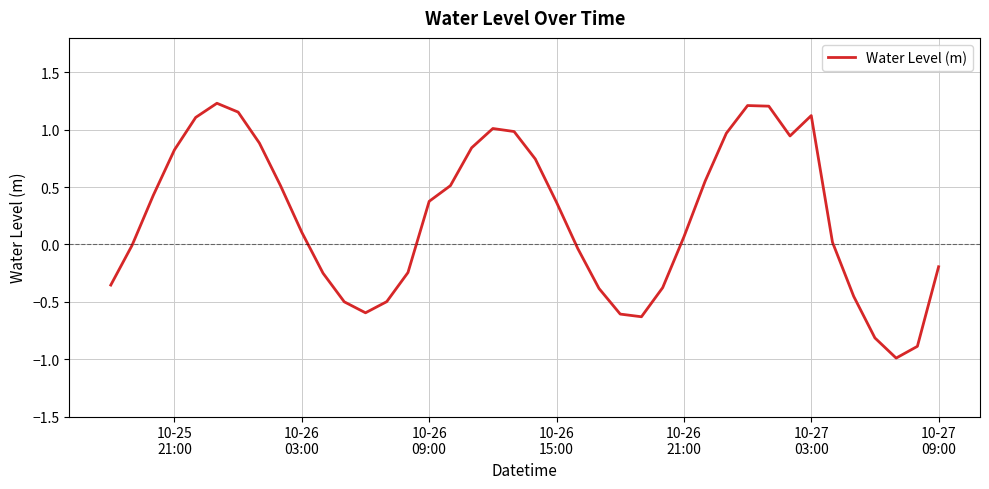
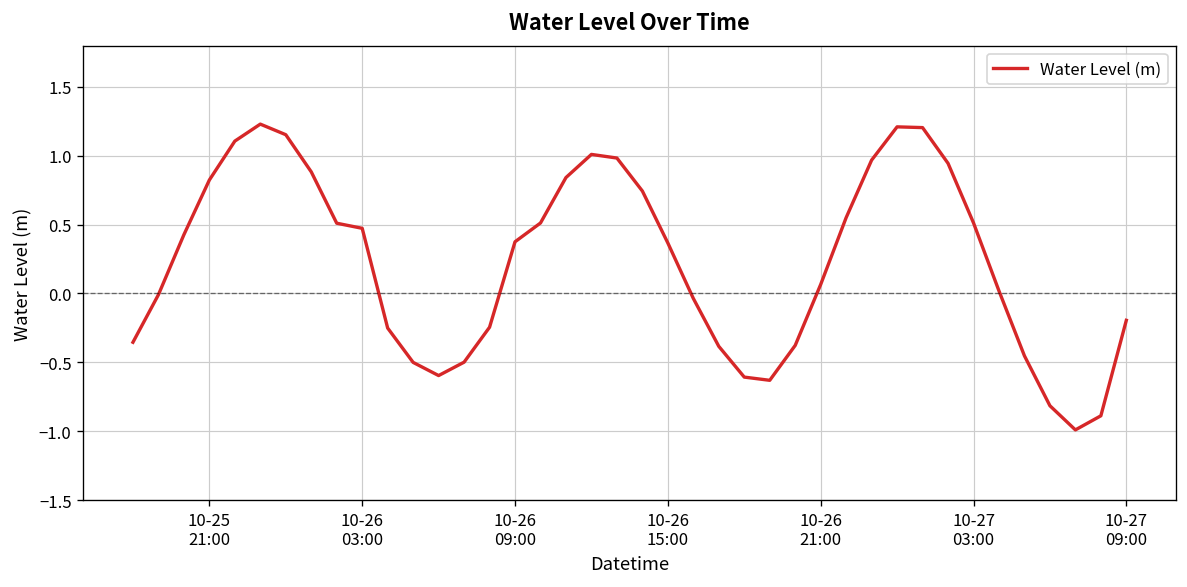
  {
    "10-25 21:00": 0.82,
-   "10-26 03:00": 0.11,
+   "10-26 03:00": 0.47,
    "10-26 09:00": 0.38,
    "10-26 15:00": 0.37,
    "10-26 21:00": 0.07,
-   "10-27 03:00": 1.12,
+   "10-27 03:00": 0.51,
    "10-27 09:00": -0.19
  }
